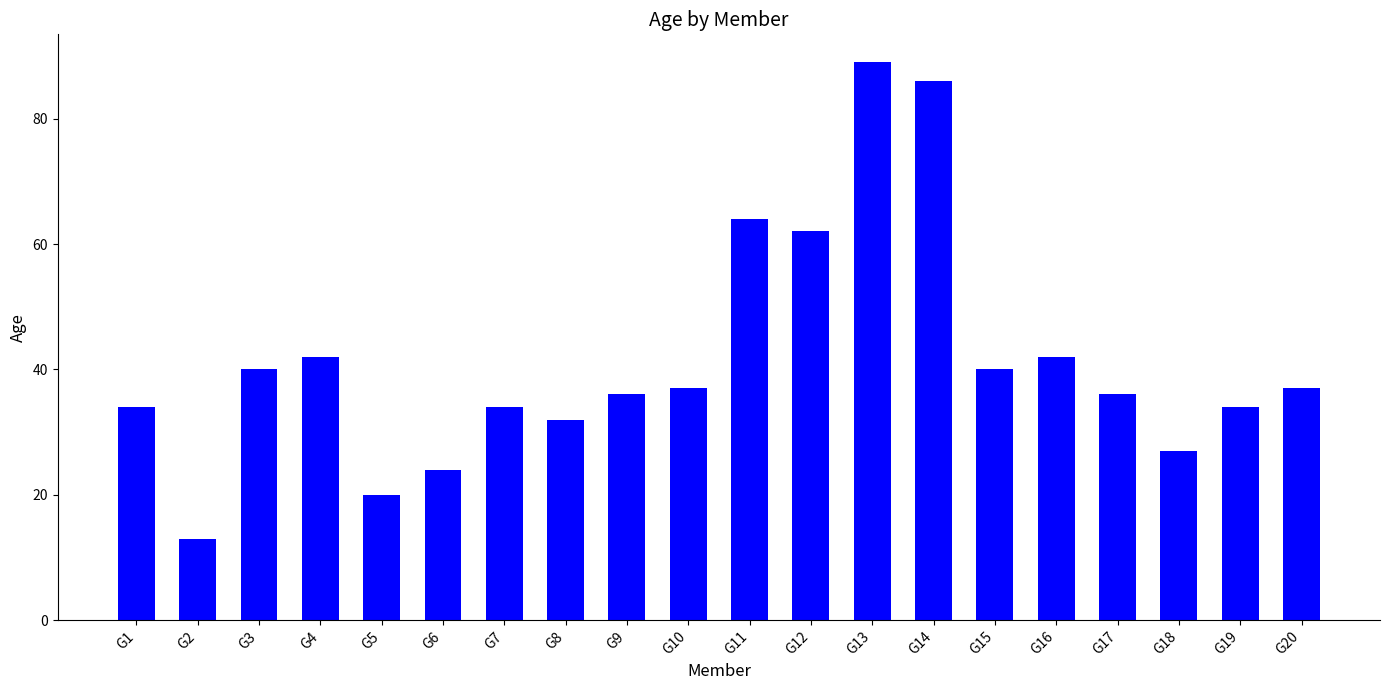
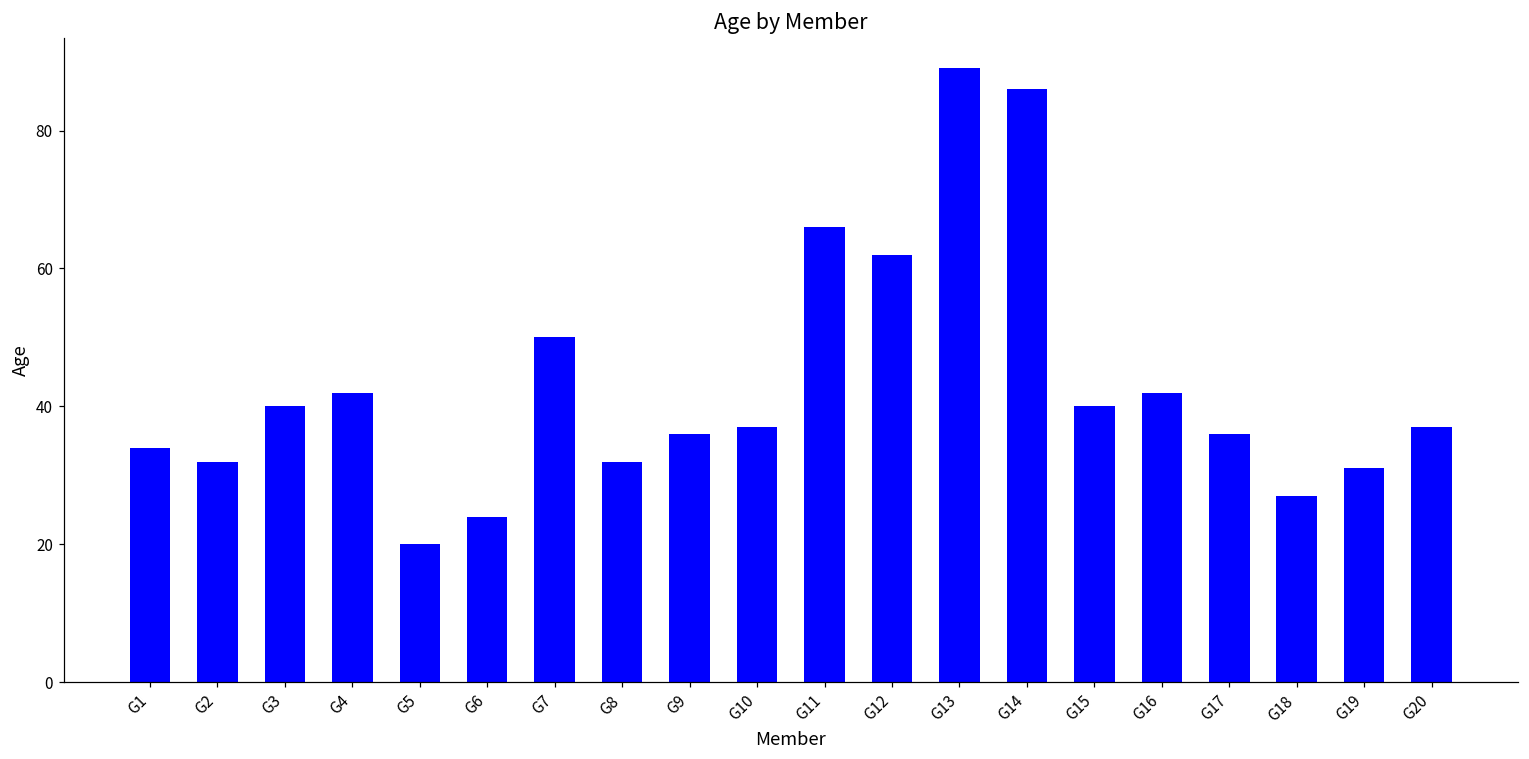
  {
    "G1": 34,
-   "G2": 13,
+   "G2": 32,
    "G3": 40,
    "G4": 42,
    "G5": 20,
    "G6": 24,
-   "G7": 34,
+   "G7": 50,
    "G8": 32,
    "G9": 36,
    "G10": 37,
-   "G11": 64,
+   "G11": 66,
    "G12": 62,
    "G13": 89,
    "G14": 86,
    "G15": 40,
    "G16": 42,
    "G17": 36,
    "G18": 27,
-   "G19": 34,
+   "G19": 31,
    "G20": 37
  }
